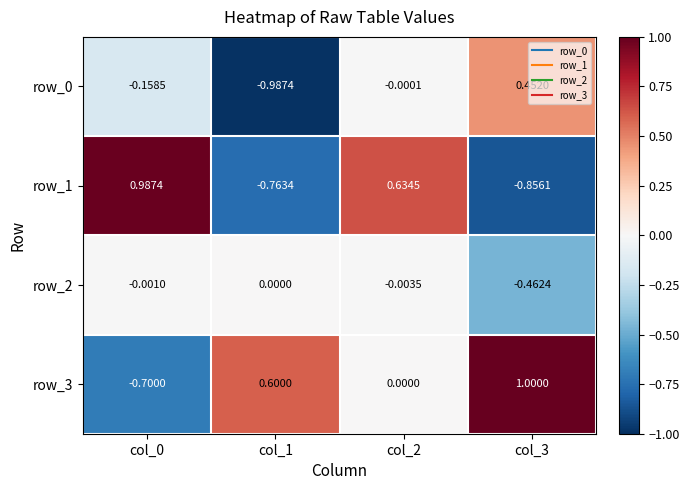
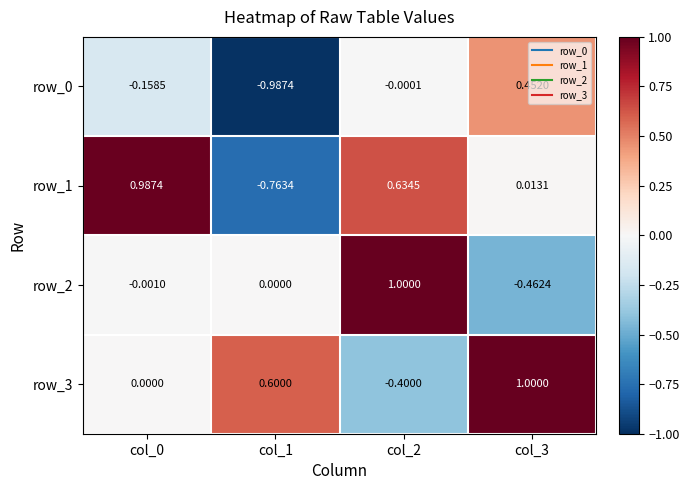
  {
    "row_0": {
      "col_0": -0.1585,
      "col_1": -0.9874,
      "col_2": -0.0001
    },
    "row_1": {
      "col_0": 0.9874,
      "col_1": -0.7634,
      "col_2": 0.6345,
-     "col_3": -0.8561
+     "col_3": 0.0131
    },
    "row_2": {
      "col_0": -0.0010,
      "col_1": 0.0000,
-     "col_2": -0.0035,
+     "col_2": 1.0000,
      "col_3": -0.4624
    },
    "row_3": {
-     "col_0": -0.7000,
+     "col_0": 0.0000,
      "col_1": 0.6000,
-     "col_2": 0.0000,
+     "col_2": -0.4000,
      "col_3": 1.0000
    }
  }
